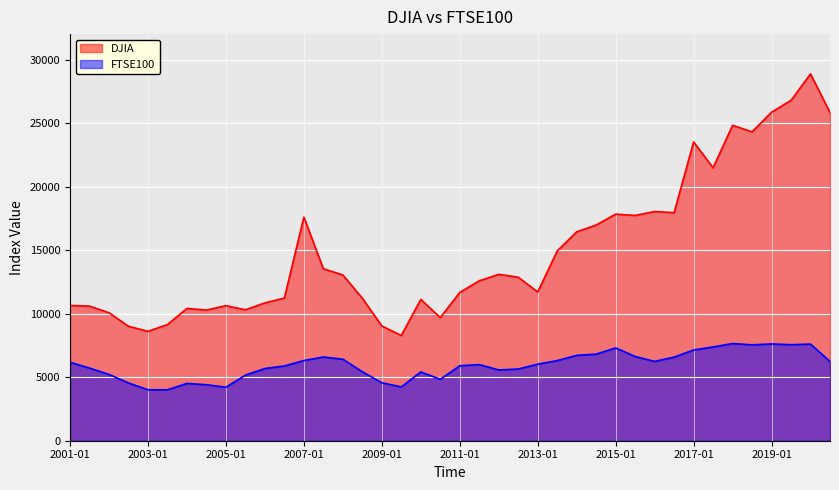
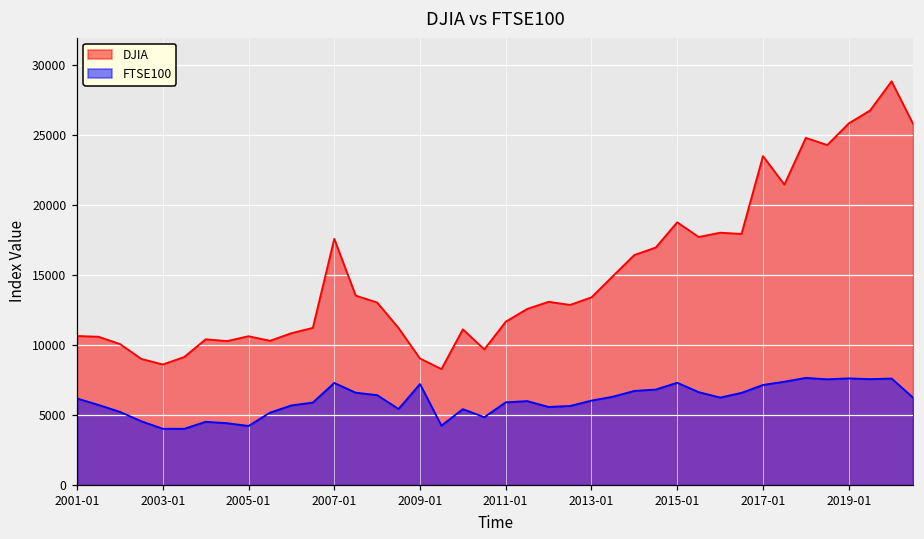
  {
    "DJIA": {
      "2001-01": 10600,
      "2003-01": 8600,
      "2005-01": 10600,
      "2007-01": 17600,
      "2009-01": 9000,
      "2011-01": 11700,
-     "2013-01": 11700,
-     "2015-01": 17800,
+     "2013-01": 13400,
+     "2015-01": 18800,
      "2017-01": 23500,
      "2019-01": 25900
    },
    "FTSE100": {
      "2001-01": 6200,
      "2003-01": 4000,
      "2005-01": 4200,
-     "2007-01": 6300,
-     "2009-01": 4600,
+     "2007-01": 7300,
+     "2009-01": 7200,
      "2011-01": 5900,
      "2013-01": 6000,
      "2015-01": 7300,
      "2017-01": 7100,
      "2019-01": 7600
    }
  }
